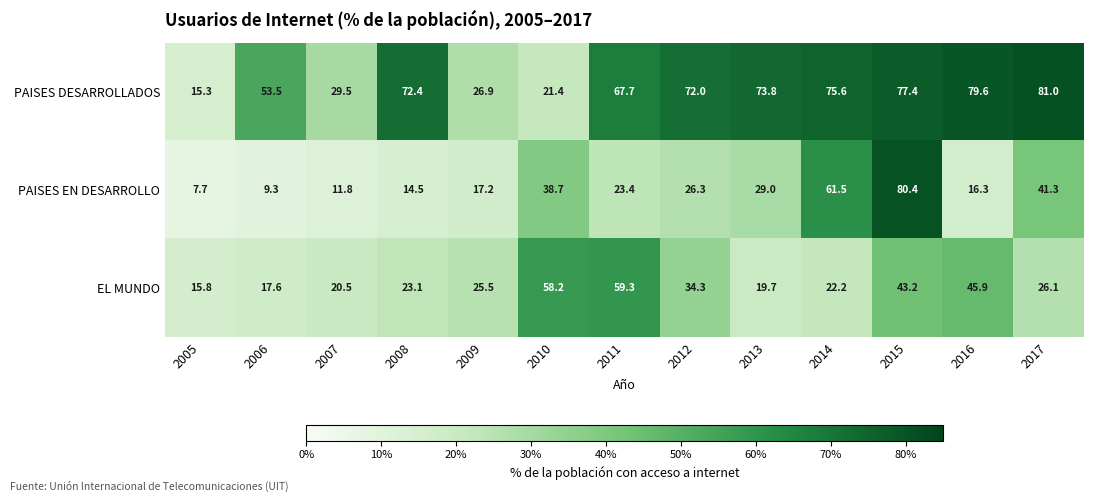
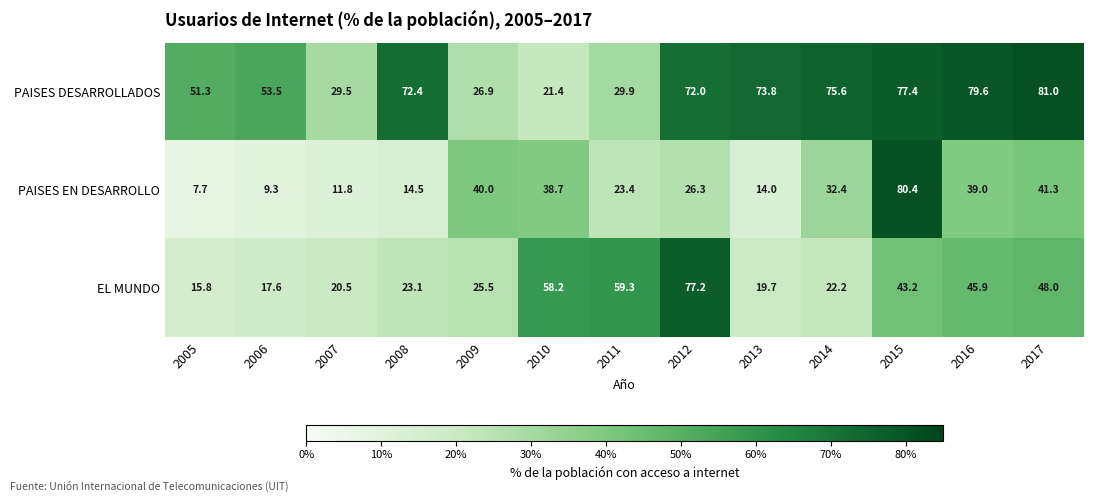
  {
    "PAISES DESARROLLADOS": {
-     "2005": 15.3,
+     "2005": 51.3,
      "2006": 53.5,
      "2007": 29.5,
      "2008": 72.4,
      "2009": 26.9,
      "2010": 21.4,
-     "2011": 67.7,
+     "2011": 29.9,
      "2012": 72.0,
      "2013": 73.8,
      "2014": 75.6,
      "2015": 77.4,
      "2016": 79.6,
      "2017": 81.0
    },
    "PAISES EN DESARROLLO": {
      "2005": 7.7,
      "2006": 9.3,
      "2007": 11.8,
      "2008": 14.5,
-     "2009": 17.2,
+     "2009": 40.0,
      "2010": 38.7,
      "2011": 23.4,
      "2012": 26.3,
-     "2013": 29.0,
-     "2014": 61.5,
+     "2013": 14.0,
+     "2014": 32.4,
      "2015": 80.4,
-     "2016": 16.3,
+     "2016": 39.0,
      "2017": 41.3
    },
    "EL MUNDO": {
      "2005": 15.8,
      "2006": 17.6,
      "2007": 20.5,
      "2008": 23.1,
      "2009": 25.5,
      "2010": 58.2,
      "2011": 59.3,
-     "2012": 34.3,
+     "2012": 77.2,
      "2013": 19.7,
      "2014": 22.2,
      "2015": 43.2,
      "2016": 45.9,
-     "2017": 26.1
+     "2017": 48.0
    }
  }
